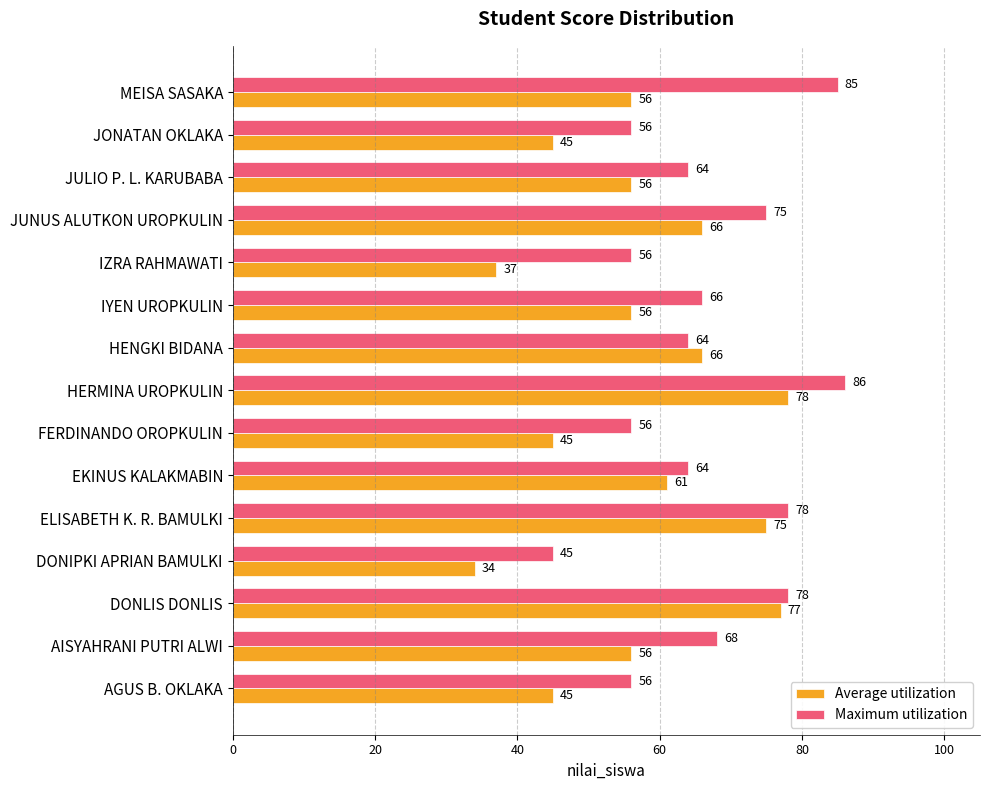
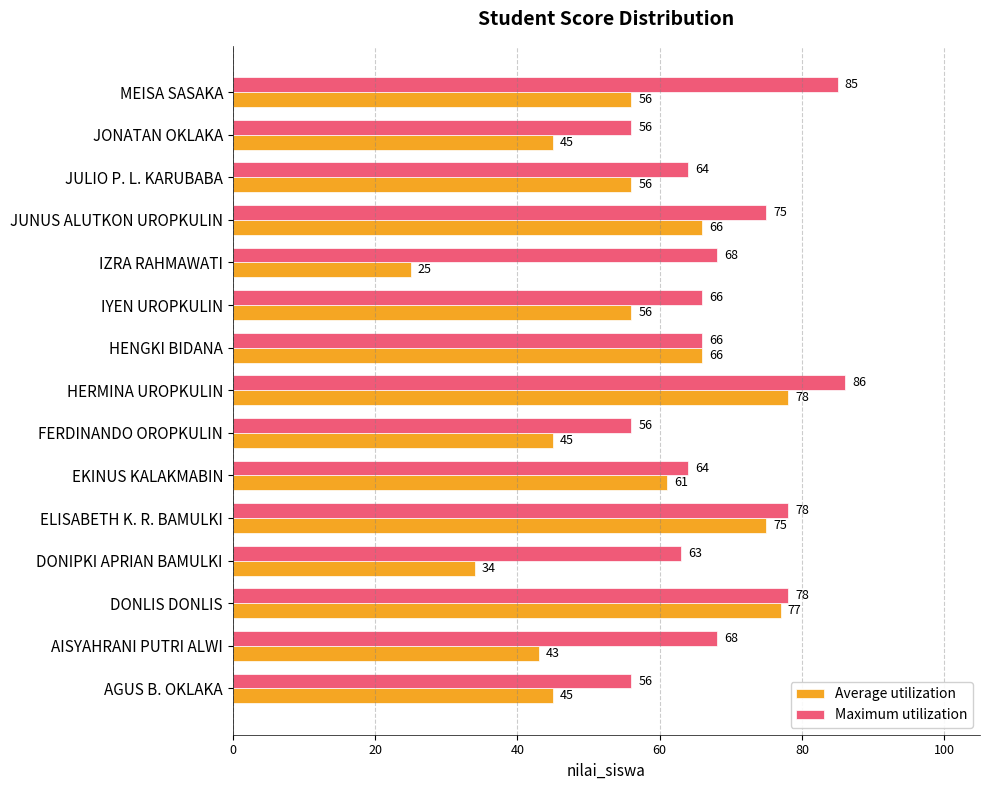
  {
    "Average utilization": {
      "MEISA SASAKA": 56,
      "JONATAN OKLAKA": 45,
      "JULIO P. L. KARUBABA": 56,
      "JUNUS ALUTKON UROPKULIN": 66,
-     "IZRA RAHMAWATI": 37,
+     "IZRA RAHMAWATI": 25,
      "IYEN UROPKULIN": 56,
      "HENGKI BIDANA": 66,
      "HERMINA UROPKULIN": 78,
      "FERDINANDO OROPKULIN": 45,
      "EKINUS KALAKMABIN": 61,
      "ELISABETH K. R. BAMULKI": 75,
      "DONIPKI APRIAN BAMULKI": 34,
      "DONLIS DONLIS": 77,
-     "AISYAHRANI PUTRI ALWI": 56,
+     "AISYAHRANI PUTRI ALWI": 43,
      "AGUS B. OKLAKA": 45
    },
    "Maximum utilization": {
      "MEISA SASAKA": 85,
      "JONATAN OKLAKA": 56,
      "JULIO P. L. KARUBABA": 64,
      "JUNUS ALUTKON UROPKULIN": 75,
-     "IZRA RAHMAWATI": 56,
+     "IZRA RAHMAWATI": 68,
      "IYEN UROPKULIN": 66,
-     "HENGKI BIDANA": 64,
+     "HENGKI BIDANA": 66,
      "HERMINA UROPKULIN": 86,
      "FERDINANDO OROPKULIN": 56,
      "EKINUS KALAKMABIN": 64,
      "ELISABETH K. R. BAMULKI": 78,
-     "DONIPKI APRIAN BAMULKI": 45,
+     "DONIPKI APRIAN BAMULKI": 63,
      "DONLIS DONLIS": 78,
      "AISYAHRANI PUTRI ALWI": 68,
      "AGUS B. OKLAKA": 56
    }
  }
